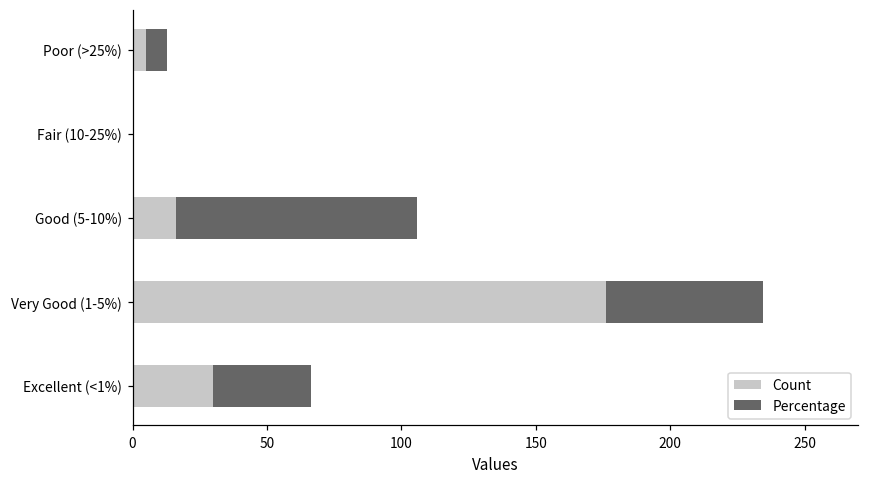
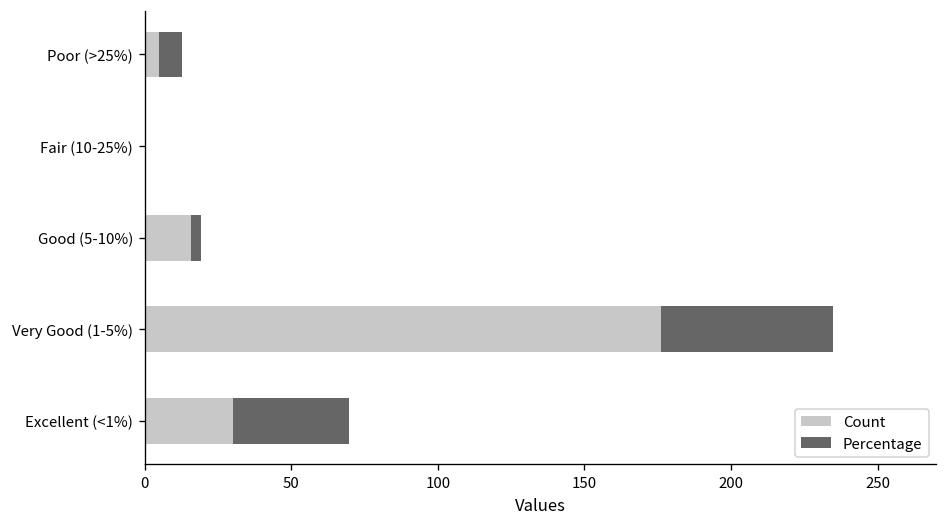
  {
    "Count": {
      "Poor (>25%)": 5,
      "Fair (10-25%)": 0,
      "Good (5-10%)": 16,
      "Very Good (1-5%)": 176,
      "Excellent (<1%)": 30
    },
    "Percentage": {
      "Poor (>25%)": 8,
      "Fair (10-25%)": 0,
-     "Good (5-10%)": 90,
+     "Good (5-10%)": 3,
      "Very Good (1-5%)": 59,
-     "Excellent (<1%)": 36
+     "Excellent (<1%)": 40
    }
  }
